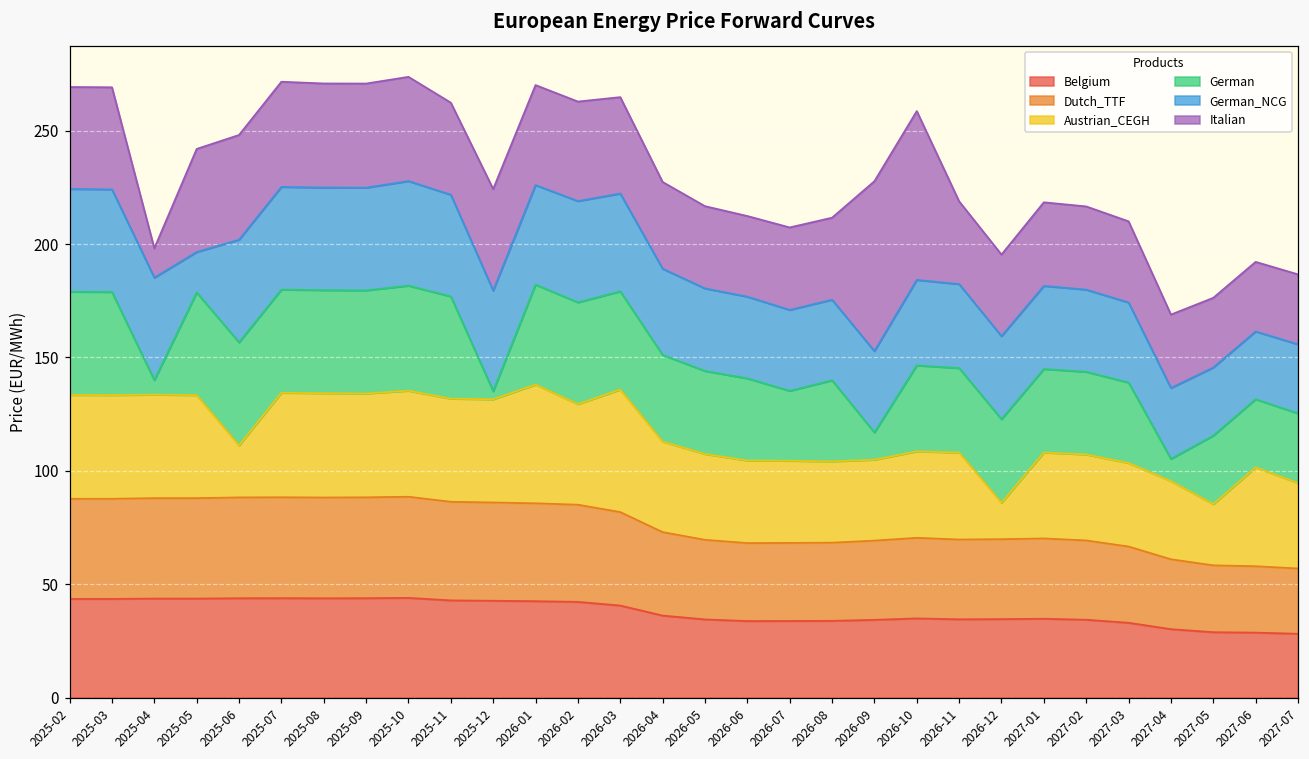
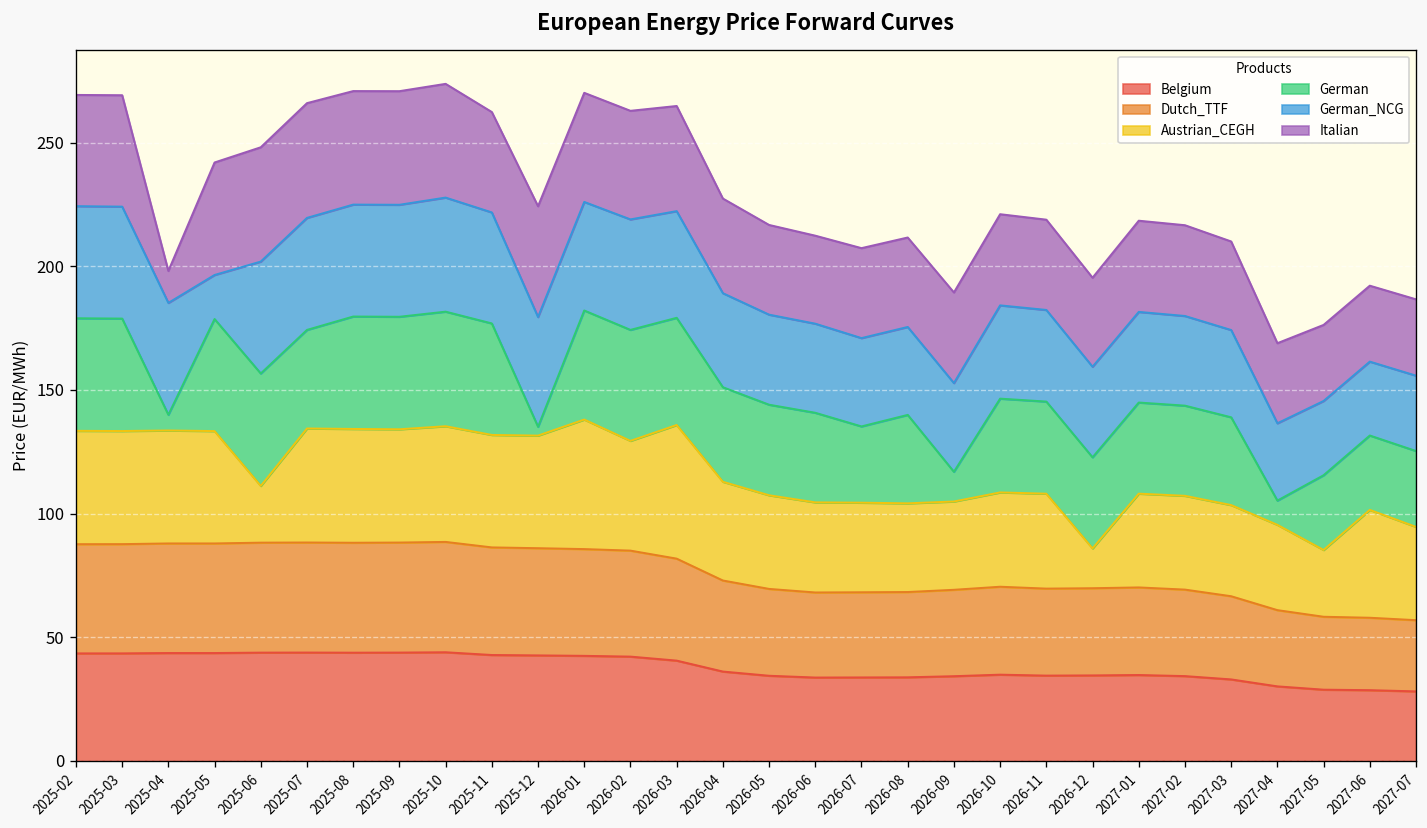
  {
    "Austrian_CEGH": {
      "2025-02": 46,
      "2025-03": 46,
      "2025-04": 46,
      "2025-05": 45,
      "2025-06": 23,
      "2025-07": 46,
      "2025-08": 46,
      "2025-09": 46,
      "2025-10": 47,
      "2025-11": 45,
      "2025-12": 46,
      "2026-01": 52,
      "2026-02": 44,
      "2026-03": 54,
      "2026-04": 40,
      "2026-05": 38,
      "2026-06": 36,
      "2026-07": 36,
      "2026-08": 36,
      "2026-09": 36,
      "2026-10": 38,
      "2026-11": 38,
      "2026-12": 16,
      "2027-01": 38,
      "2027-02": 38,
      "2027-03": 37,
      "2027-04": 34,
      "2027-05": 27,
      "2027-06": 44,
      "2027-07": 38
    },
    "German": {
      "2025-02": 46,
      "2025-03": 45,
      "2025-04": 6,
      "2025-05": 45,
      "2025-06": 45,
-     "2025-07": 45,
+     "2025-07": 40,
      "2025-08": 45,
      "2025-09": 45,
      "2025-10": 46,
      "2025-11": 45,
      "2025-12": 4,
      "2026-01": 44,
      "2026-02": 45,
      "2026-03": 43,
      "2026-04": 38,
      "2026-05": 37,
      "2026-06": 36,
      "2026-07": 31,
      "2026-08": 36,
      "2026-09": 12,
      "2026-10": 38,
      "2026-11": 37,
      "2026-12": 37,
      "2027-01": 37,
      "2027-02": 36,
      "2027-03": 35,
      "2027-04": 10,
      "2027-05": 30,
      "2027-06": 30,
      "2027-07": 31
    },
    "German_NCG": {
      "2025-02": 45,
      "2025-03": 45,
      "2025-04": 45,
      "2025-05": 18,
      "2025-06": 45,
      "2025-07": 45,
      "2025-08": 45,
      "2025-09": 45,
      "2025-10": 46,
      "2025-11": 45,
      "2025-12": 44,
      "2026-01": 44,
      "2026-02": 45,
      "2026-03": 43,
      "2026-04": 38,
      "2026-05": 36,
      "2026-06": 36,
      "2026-07": 36,
      "2026-08": 36,
      "2026-09": 36,
      "2026-10": 38,
      "2026-11": 37,
      "2026-12": 37,
      "2027-01": 37,
      "2027-02": 36,
      "2027-03": 35,
      "2027-04": 31,
      "2027-05": 30,
      "2027-06": 30,
      "2027-07": 30
    },
    "Italian": {
      "2025-02": 45,
      "2025-03": 45,
      "2025-04": 13,
      "2025-05": 45,
      "2025-06": 46,
      "2025-07": 46,
      "2025-08": 46,
      "2025-09": 46,
      "2025-10": 46,
      "2025-11": 41,
      "2025-12": 45,
      "2026-01": 44,
      "2026-02": 44,
      "2026-03": 43,
      "2026-04": 38,
      "2026-05": 36,
      "2026-06": 36,
      "2026-07": 36,
      "2026-08": 36,
-     "2026-09": 75,
-     "2026-10": 74,
+     "2026-09": 37,
+     "2026-10": 37,
      "2026-11": 37,
      "2026-12": 36,
      "2027-01": 37,
      "2027-02": 37,
      "2027-03": 36,
      "2027-04": 32,
      "2027-05": 31,
      "2027-06": 31,
      "2027-07": 31
    }
  }
